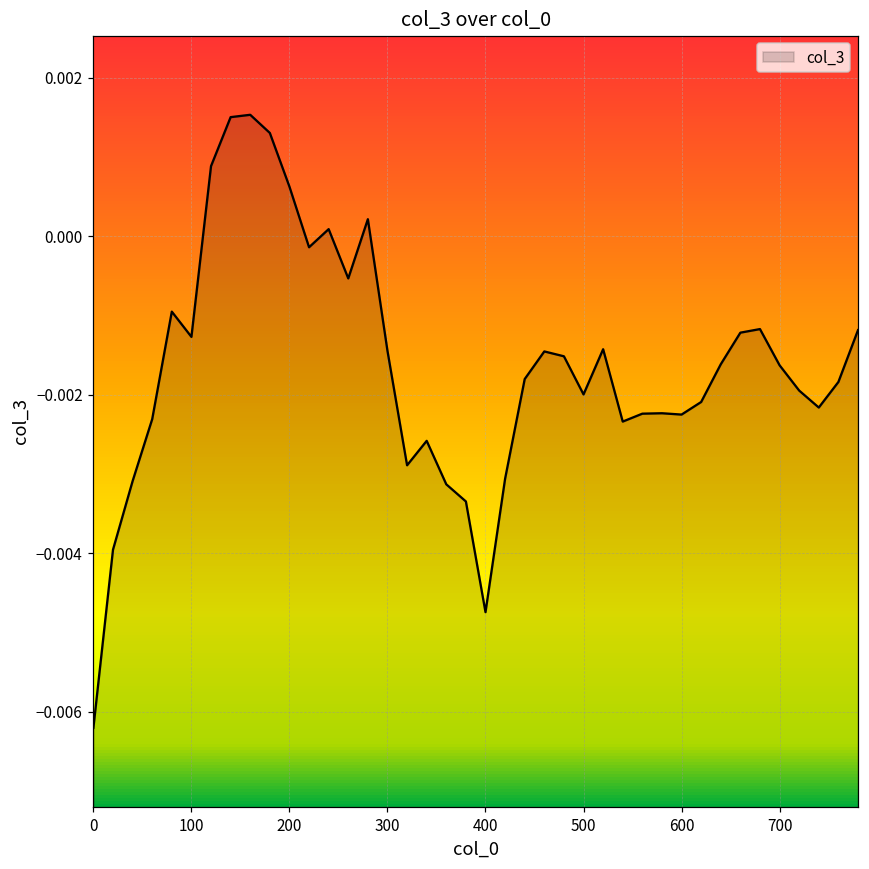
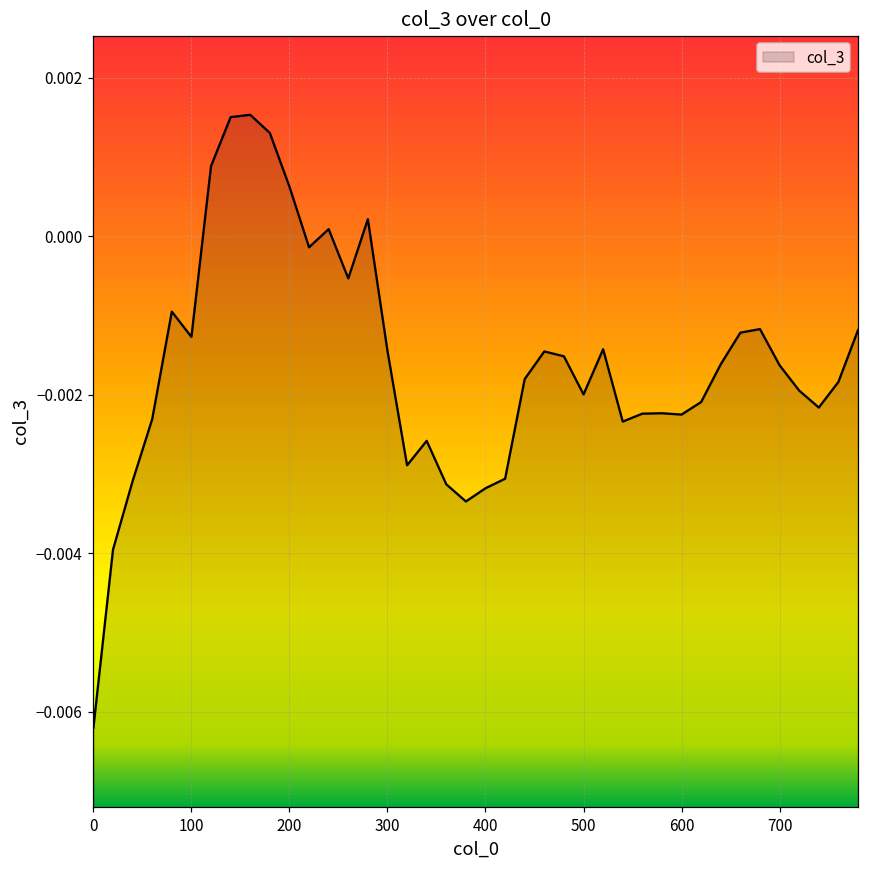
  {
    "0": -0.0062,
    "100": -0.0013,
    "200": 0.0006,
    "300": -0.0014,
-   "400": -0.0047,
+   "400": -0.0032,
    "500": -0.0020,
    "600": -0.0023,
    "700": -0.0016
  }
